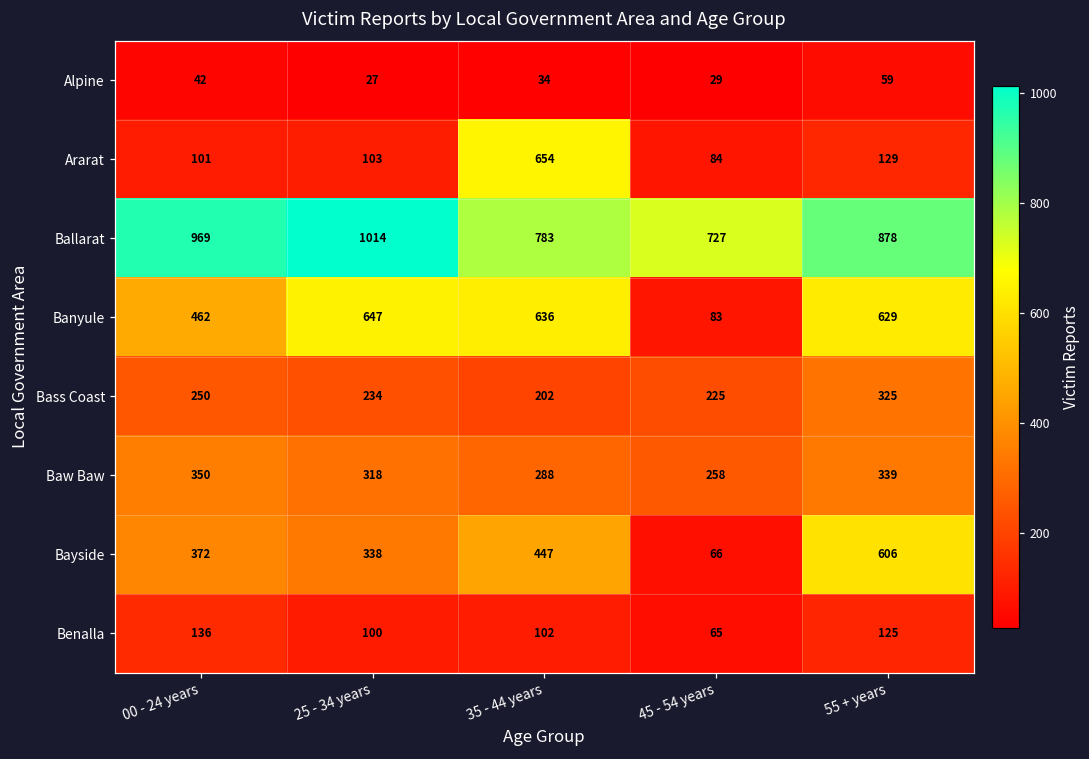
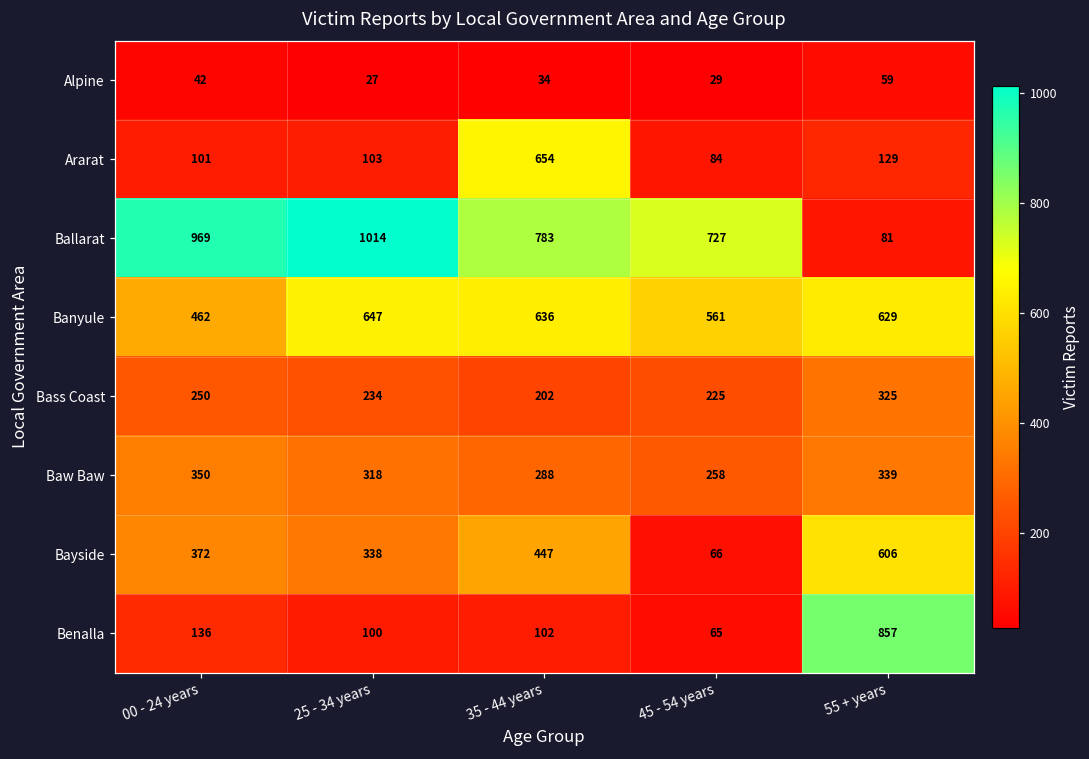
  {
    "Alpine": {
      "00 - 24 years": 42,
      "25 - 34 years": 27,
      "35 - 44 years": 34,
      "45 - 54 years": 29,
      "55 + years": 59
    },
    "Ararat": {
      "00 - 24 years": 101,
      "25 - 34 years": 103,
      "35 - 44 years": 654,
      "45 - 54 years": 84,
      "55 + years": 129
    },
    "Ballarat": {
      "00 - 24 years": 969,
      "25 - 34 years": 1014,
      "35 - 44 years": 783,
      "45 - 54 years": 727,
-     "55 + years": 878
+     "55 + years": 81
    },
    "Banyule": {
      "00 - 24 years": 462,
      "25 - 34 years": 647,
      "35 - 44 years": 636,
-     "45 - 54 years": 83,
+     "45 - 54 years": 561,
      "55 + years": 629
    },
    "Bass Coast": {
      "00 - 24 years": 250,
      "25 - 34 years": 234,
      "35 - 44 years": 202,
      "45 - 54 years": 225,
      "55 + years": 325
    },
    "Baw Baw": {
      "00 - 24 years": 350,
      "25 - 34 years": 318,
      "35 - 44 years": 288,
      "45 - 54 years": 258,
      "55 + years": 339
    },
    "Bayside": {
      "00 - 24 years": 372,
      "25 - 34 years": 338,
      "35 - 44 years": 447,
      "45 - 54 years": 66,
      "55 + years": 606
    },
    "Benalla": {
      "00 - 24 years": 136,
      "25 - 34 years": 100,
      "35 - 44 years": 102,
      "45 - 54 years": 65,
-     "55 + years": 125
+     "55 + years": 857
    }
  }
